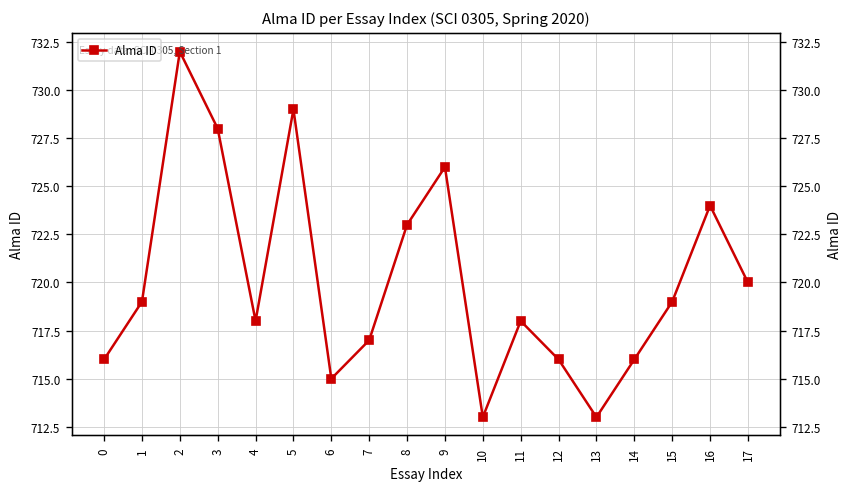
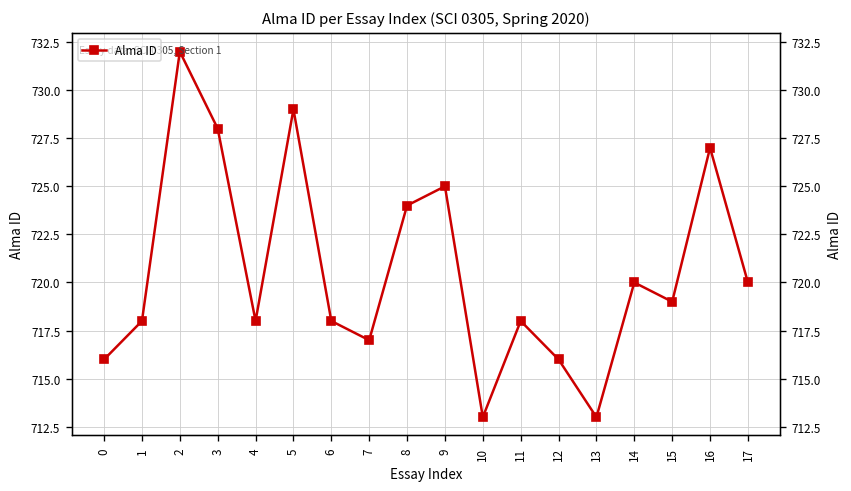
  {
    "0": 716,
-   "1": 719,
+   "1": 718,
    "3": 728,
    "4": 718,
    "5": 729,
-   "6": 715,
+   "6": 718,
    "7": 717,
-   "8": 723,
-   "9": 726,
+   "8": 724,
+   "9": 725,
    "10": 713,
    "11": 718,
    "12": 716,
    "13": 713,
-   "14": 716,
+   "14": 720,
    "15": 719,
-   "16": 724,
+   "16": 727,
    "17": 720
  }
